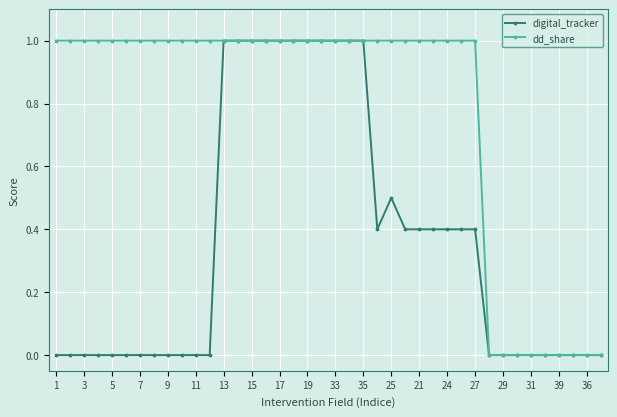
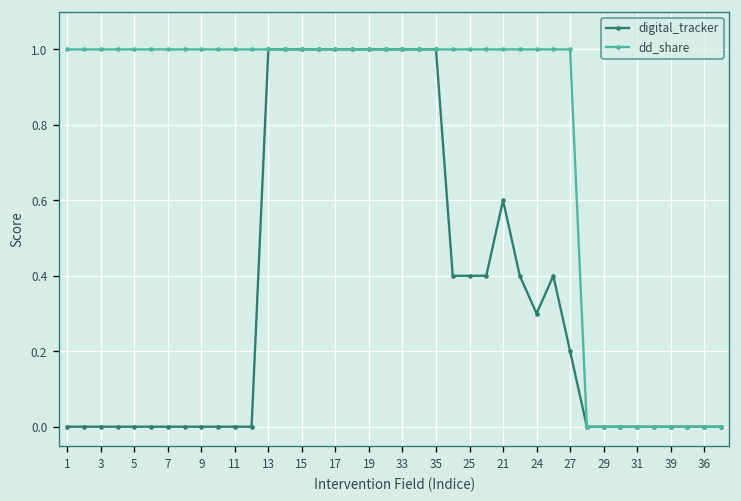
  {
    "digital_tracker": {
      "1": 0.0,
      "3": 0.0,
      "5": 0.0,
      "7": 0.0,
      "9": 0.0,
      "11": 0.0,
-     "25": 0.5,
-     "21": 0.4,
-     "24": 0.4,
-     "27": 0.4
+     "25": 0.4,
+     "21": 0.6,
+     "24": 0.3,
+     "27": 0.2
    },
    "dd_share": {
      "1": 1.0,
      "3": 1.0,
      "5": 1.0,
      "7": 1.0,
      "9": 1.0,
      "11": 1.0,
      "25": 1.0,
      "21": 1.0,
      "24": 1.0,
      "27": 1.0
    }
  }
